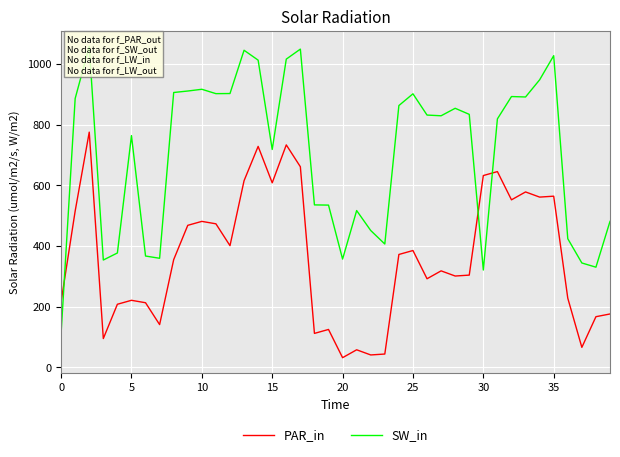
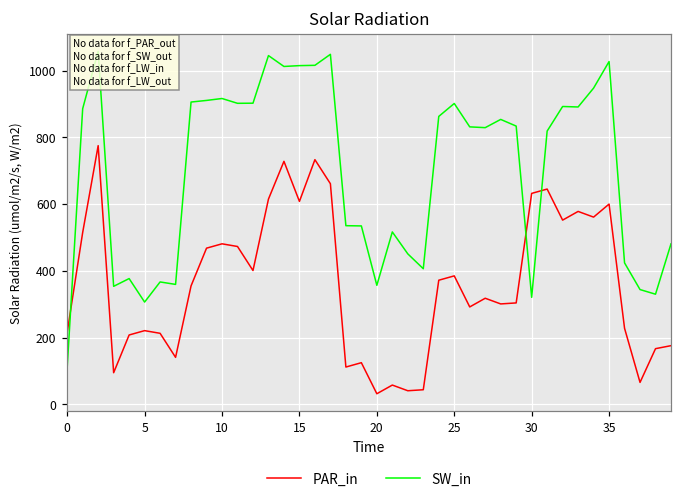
  {
    "PAR_in": {
      "0": 220,
      "5": 220,
      "10": 480,
      "15": 610,
      "20": 30,
      "25": 390,
      "30": 630,
-     "35": 560
+     "35": 600
    },
    "SW_in": {
      "0": 110,
-     "5": 760,
+     "5": 310,
      "10": 920,
-     "15": 720,
+     "15": 1010,
      "20": 360,
      "25": 900,
      "30": 320,
      "35": 1030
    }
  }
